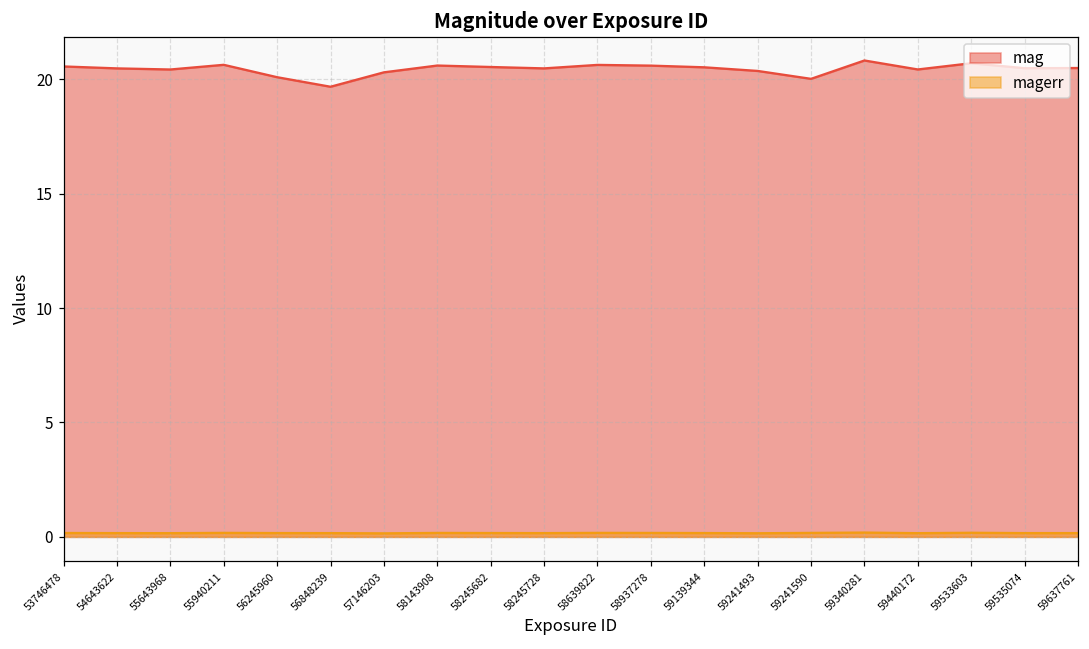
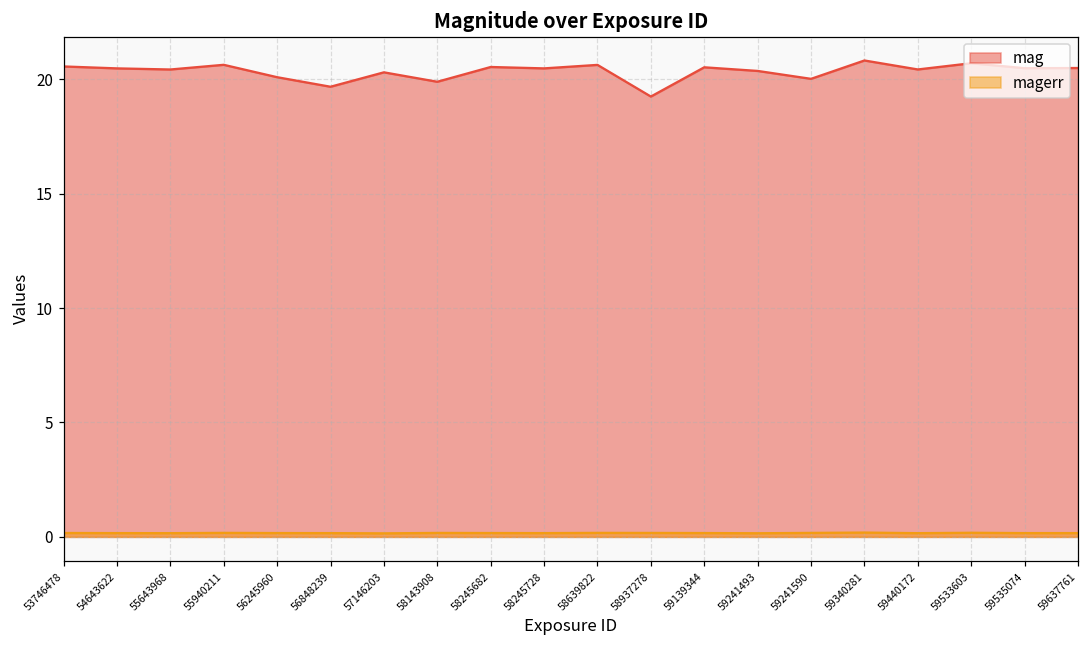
  {
    "mag": {
      "53746478": 20.6,
      "54643622": 20.5,
      "55643968": 20.4,
      "55940211": 20.6,
      "56245960": 20.1,
      "56848239": 19.7,
      "57146203": 20.3,
-     "58143908": 20.6,
+     "58143908": 19.9,
      "58245682": 20.5,
      "58245728": 20.5,
      "58639822": 20.6,
-     "58937278": 20.6,
+     "58937278": 19.2,
      "59139344": 20.5,
      "59241493": 20.4,
      "59241590": 20.0,
      "59340281": 20.8,
      "59440172": 20.4,
      "59637761": 20.5
    },
    "magerr": {
      "53746478": 0.2,
      "54643622": 0.2,
      "55643968": 0.2,
      "55940211": 0.2,
      "56245960": 0.2,
      "56848239": 0.2,
      "57146203": 0.2,
      "58143908": 0.2,
      "58245682": 0.2,
      "58245728": 0.2,
      "58639822": 0.2,
      "58937278": 0.2,
      "59139344": 0.2,
      "59241493": 0.2,
      "59241590": 0.2,
      "59340281": 0.2,
      "59440172": 0.2,
      "59533603": 0.2,
      "59535074": 0.2,
      "59637761": 0.2
    }
  }
